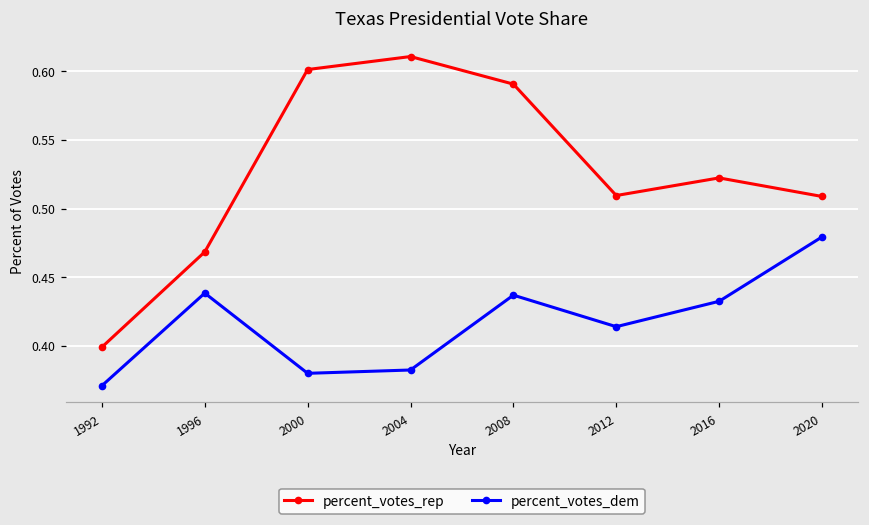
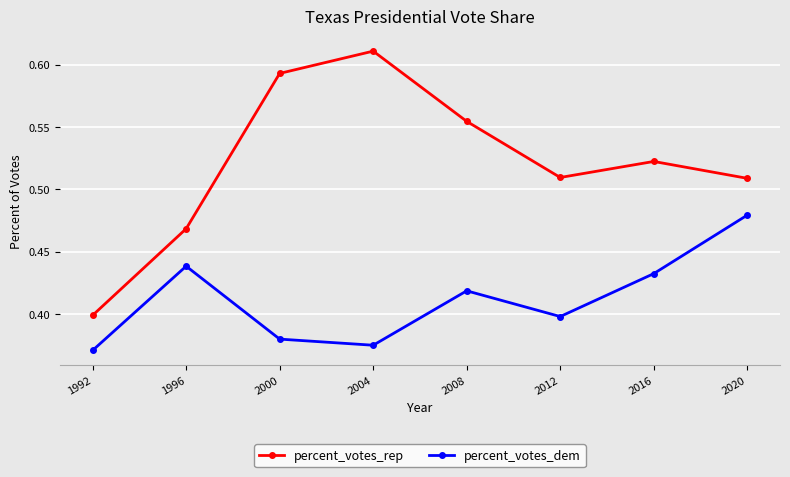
  {
    "percent_votes_rep": {
      "1992": 0.399,
      "1996": 0.468,
-     "2000": 0.601,
+     "2000": 0.593,
      "2004": 0.611,
-     "2008": 0.591,
+     "2008": 0.555,
      "2012": 0.509,
      "2016": 0.522,
      "2020": 0.509
    },
    "percent_votes_dem": {
      "1992": 0.371,
      "1996": 0.438,
      "2000": 0.380,
-     "2004": 0.382,
-     "2008": 0.437,
-     "2012": 0.414,
+     "2004": 0.375,
+     "2008": 0.419,
+     "2012": 0.398,
      "2016": 0.432,
      "2020": 0.479
    }
  }
